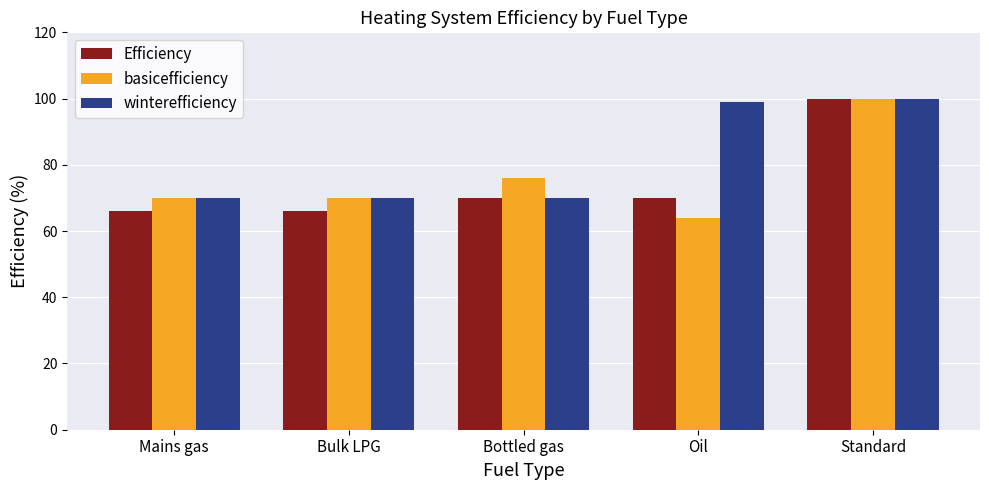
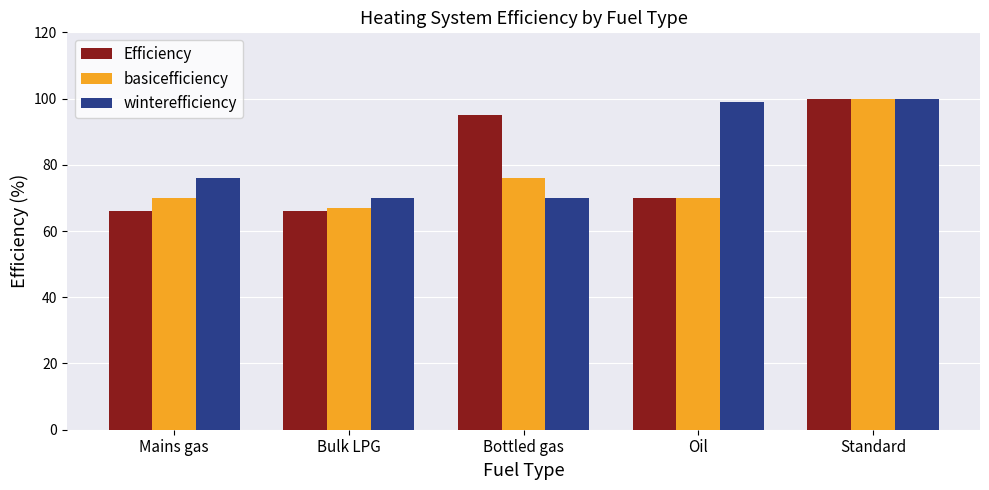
  {
    "Efficiency": {
      "Mains gas": 66,
      "Bulk LPG": 66,
-     "Bottled gas": 70,
+     "Bottled gas": 95,
      "Oil": 70,
      "Standard": 100
    },
    "basicefficiency": {
      "Mains gas": 70,
-     "Bulk LPG": 70,
+     "Bulk LPG": 67,
      "Bottled gas": 76,
-     "Oil": 64,
+     "Oil": 70,
      "Standard": 100
    },
    "winterefficiency": {
-     "Mains gas": 70,
+     "Mains gas": 76,
      "Bulk LPG": 70,
      "Bottled gas": 70,
      "Oil": 99,
      "Standard": 100
    }
  }
